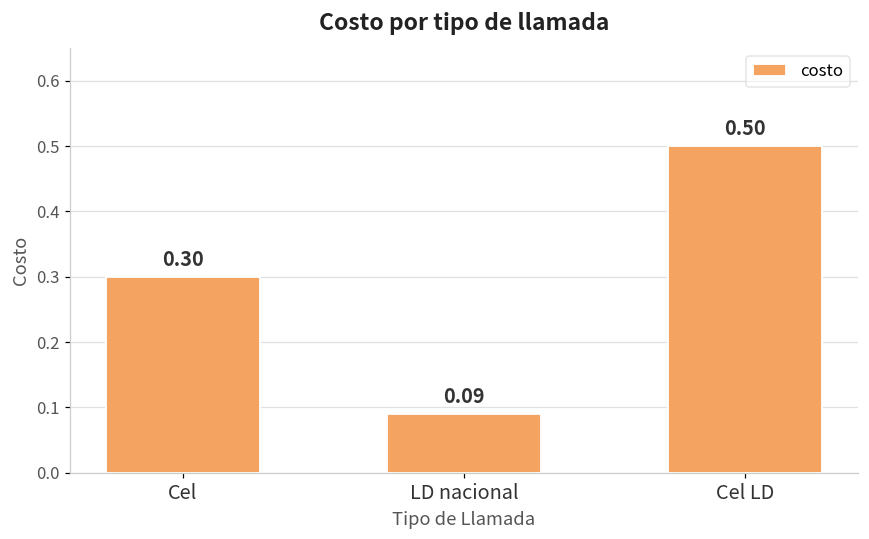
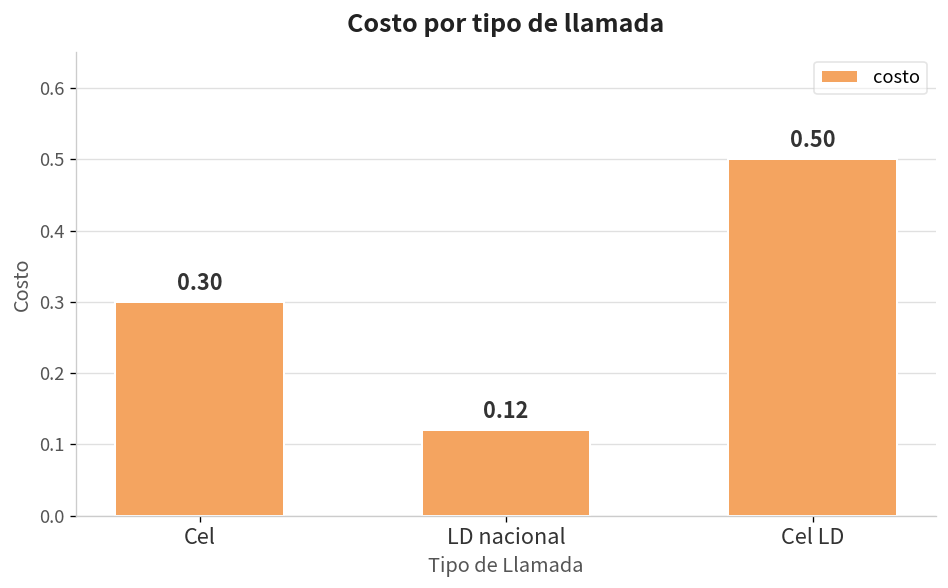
  {
    "Cel": 0.30,
-   "LD nacional": 0.09,
+   "LD nacional": 0.12,
    "Cel LD": 0.50
  }
